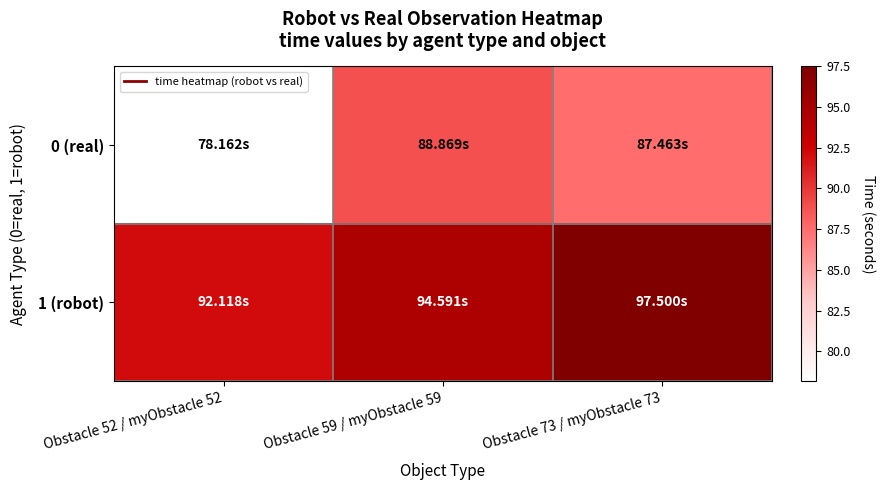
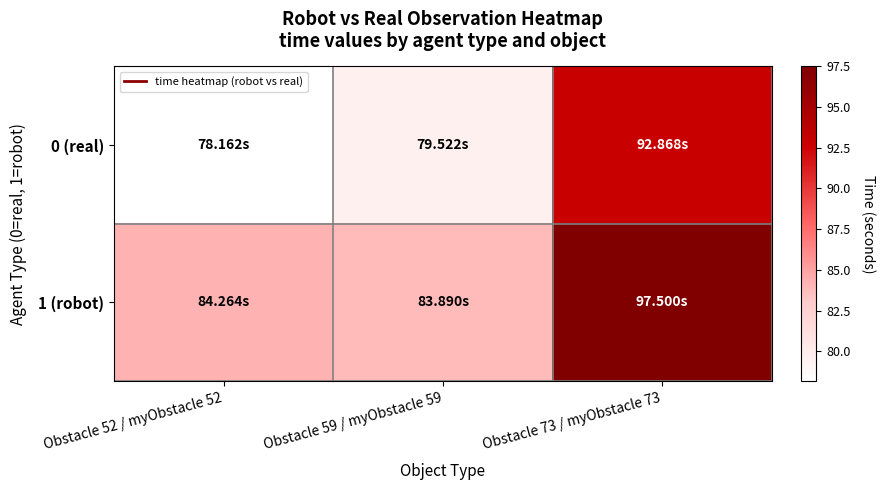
  {
    "0 (real)": {
      "Obstacle 52 / myObstacle 52": "78.162s",
-     "Obstacle 59 / myObstacle 59": "88.869s",
-     "Obstacle 73 / myObstacle 73": "87.463s"
+     "Obstacle 59 / myObstacle 59": "79.522s",
+     "Obstacle 73 / myObstacle 73": "92.868s"
    },
    "1 (robot)": {
-     "Obstacle 52 / myObstacle 52": "92.118s",
-     "Obstacle 59 / myObstacle 59": "94.591s",
+     "Obstacle 52 / myObstacle 52": "84.264s",
+     "Obstacle 59 / myObstacle 59": "83.890s",
      "Obstacle 73 / myObstacle 73": "97.500s"
    }
  }
